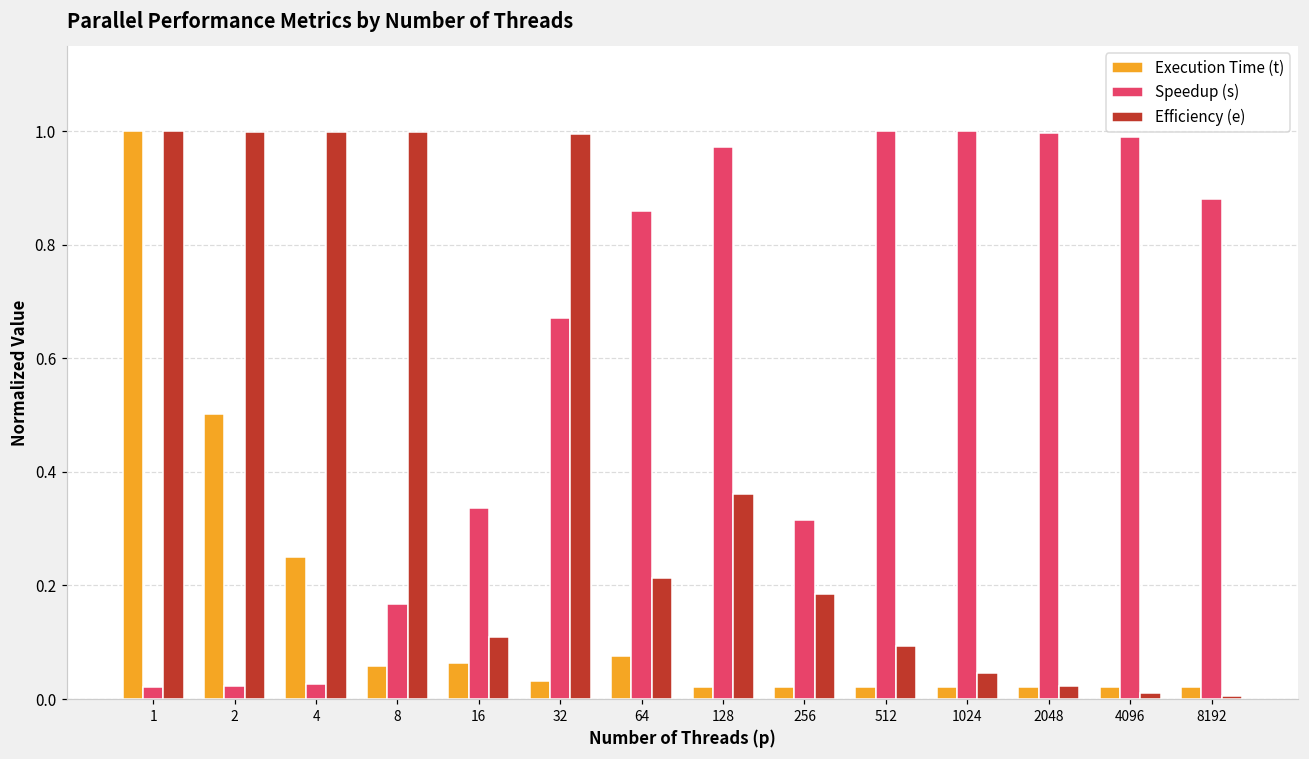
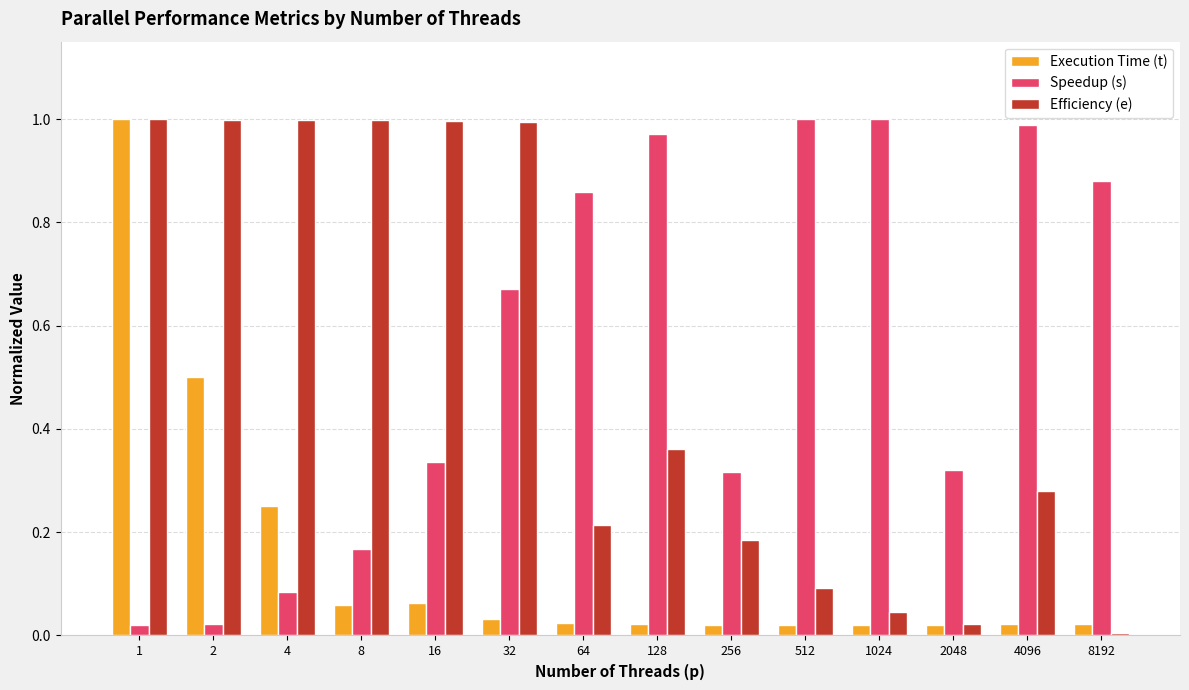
  {
    "Execution Time (t)": {
      "1": 1.00,
      "2": 0.50,
      "4": 0.25,
      "8": 0.06,
      "16": 0.06,
      "32": 0.03,
-     "64": 0.08,
+     "64": 0.02,
      "128": 0.02,
      "256": 0.02,
      "512": 0.02,
      "1024": 0.02,
      "2048": 0.02,
      "4096": 0.02,
      "8192": 0.02
    },
    "Speedup (s)": {
      "1": 0.02,
      "2": 0.02,
-     "4": 0.03,
+     "4": 0.08,
      "8": 0.17,
      "16": 0.34,
      "32": 0.67,
      "64": 0.86,
      "128": 0.97,
      "256": 0.32,
      "512": 1.00,
      "1024": 1.00,
-     "2048": 1.00,
+     "2048": 0.32,
      "4096": 0.99,
      "8192": 0.88
    },
    "Efficiency (e)": {
      "1": 1.00,
      "2": 1.00,
      "4": 1.00,
      "8": 1.00,
-     "16": 0.11,
+     "16": 1.00,
      "32": 0.99,
      "64": 0.21,
      "128": 0.36,
      "256": 0.18,
      "512": 0.09,
      "1024": 0.05,
      "2048": 0.02,
-     "4096": 0.01,
+     "4096": 0.28,
      "8192": 0.01
    }
  }
